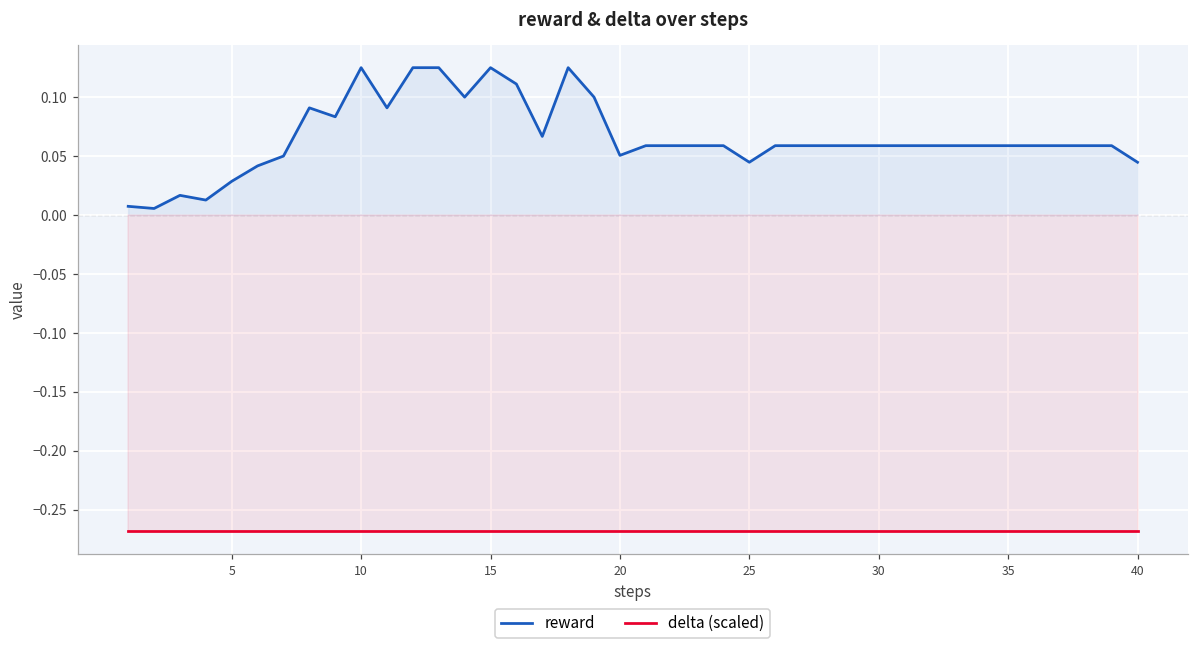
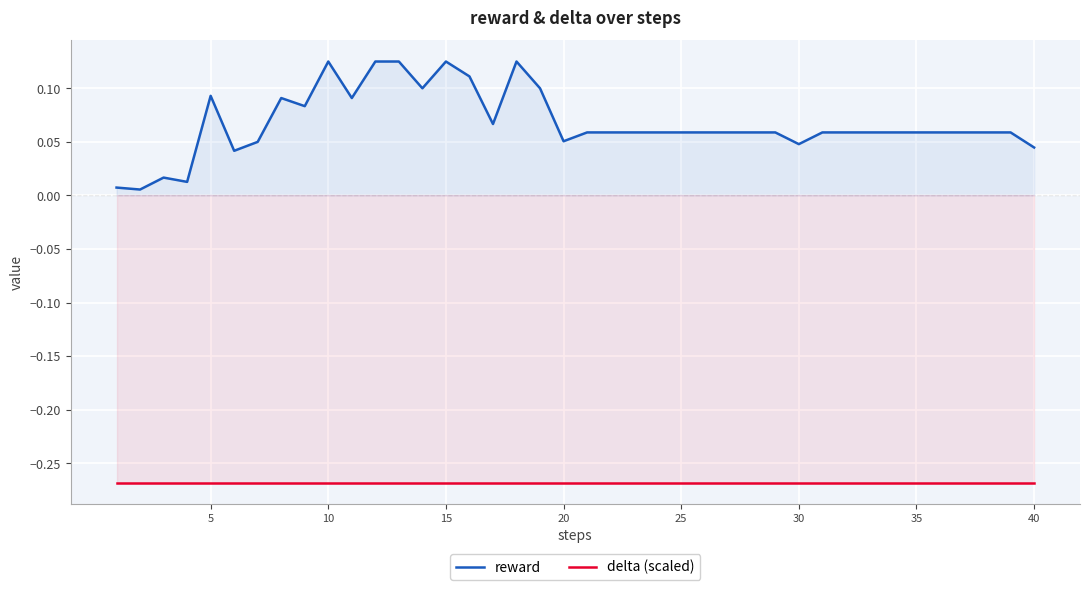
  {
    "reward": {
-     "5": 0.029,
+     "5": 0.093,
      "10": 0.125,
      "15": 0.125,
      "20": 0.051,
-     "25": 0.045,
-     "30": 0.059,
+     "25": 0.059,
+     "30": 0.048,
      "35": 0.059,
      "40": 0.045
    }
  }
